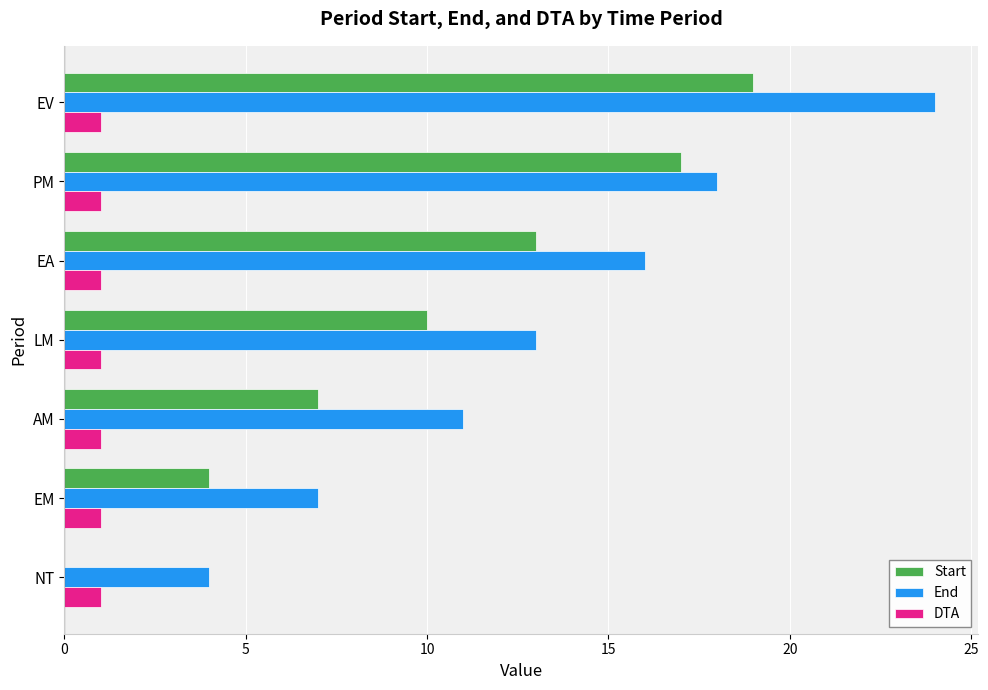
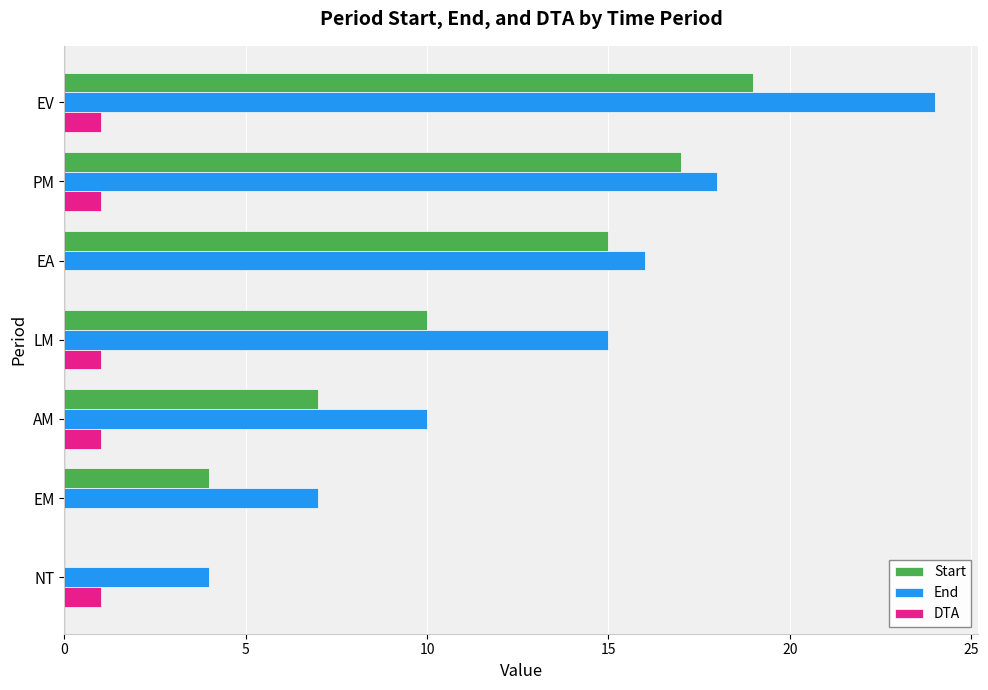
  {
    "Start": {
      "EV": 19,
      "PM": 17,
-     "EA": 13,
+     "EA": 15,
      "LM": 10,
      "AM": 7,
      "EM": 4,
      "NT": 0
    },
    "End": {
      "EV": 24,
      "PM": 18,
      "EA": 16,
-     "LM": 13,
-     "AM": 11,
+     "LM": 15,
+     "AM": 10,
      "EM": 7,
      "NT": 4
    },
    "DTA": {
      "EV": 1,
      "PM": 1,
-     "EA": 1,
+     "EA": 0,
      "LM": 1,
      "AM": 1,
-     "EM": 1,
+     "EM": 0,
      "NT": 1
    }
  }
